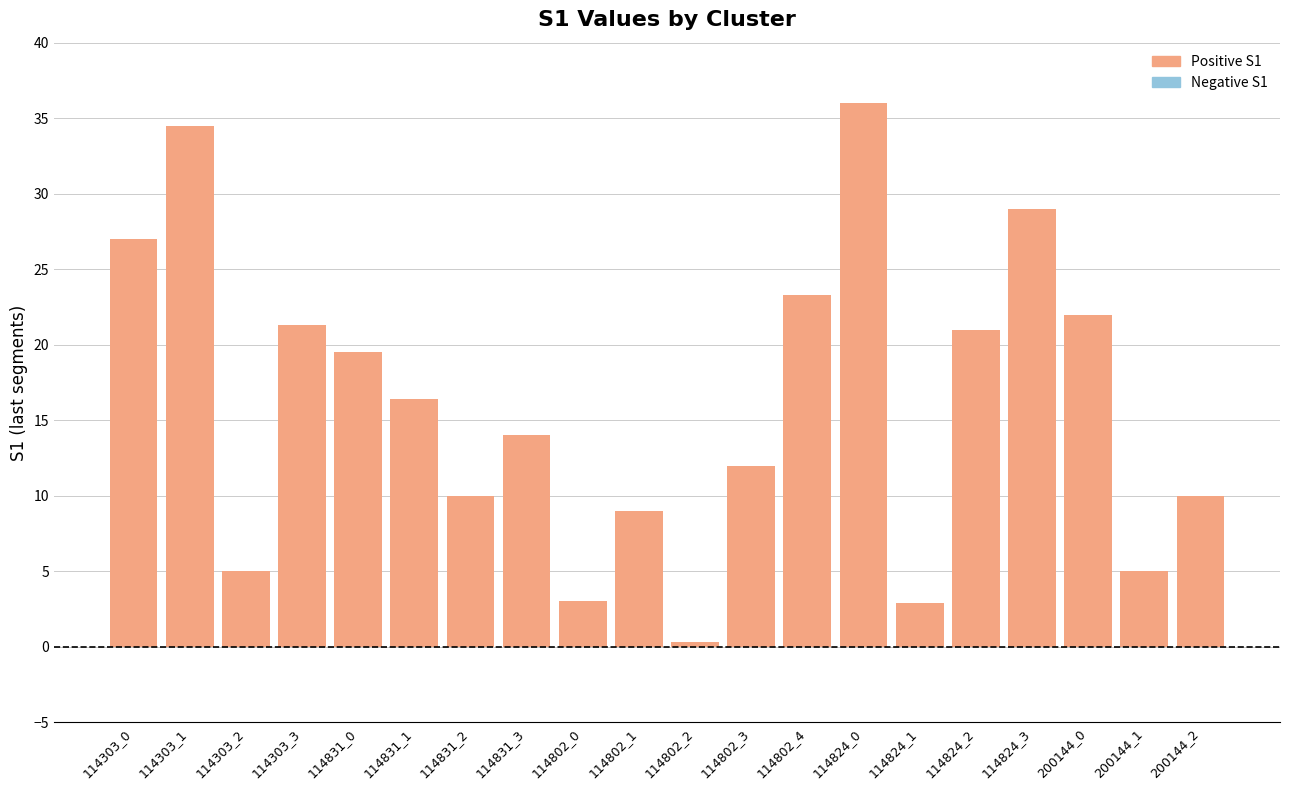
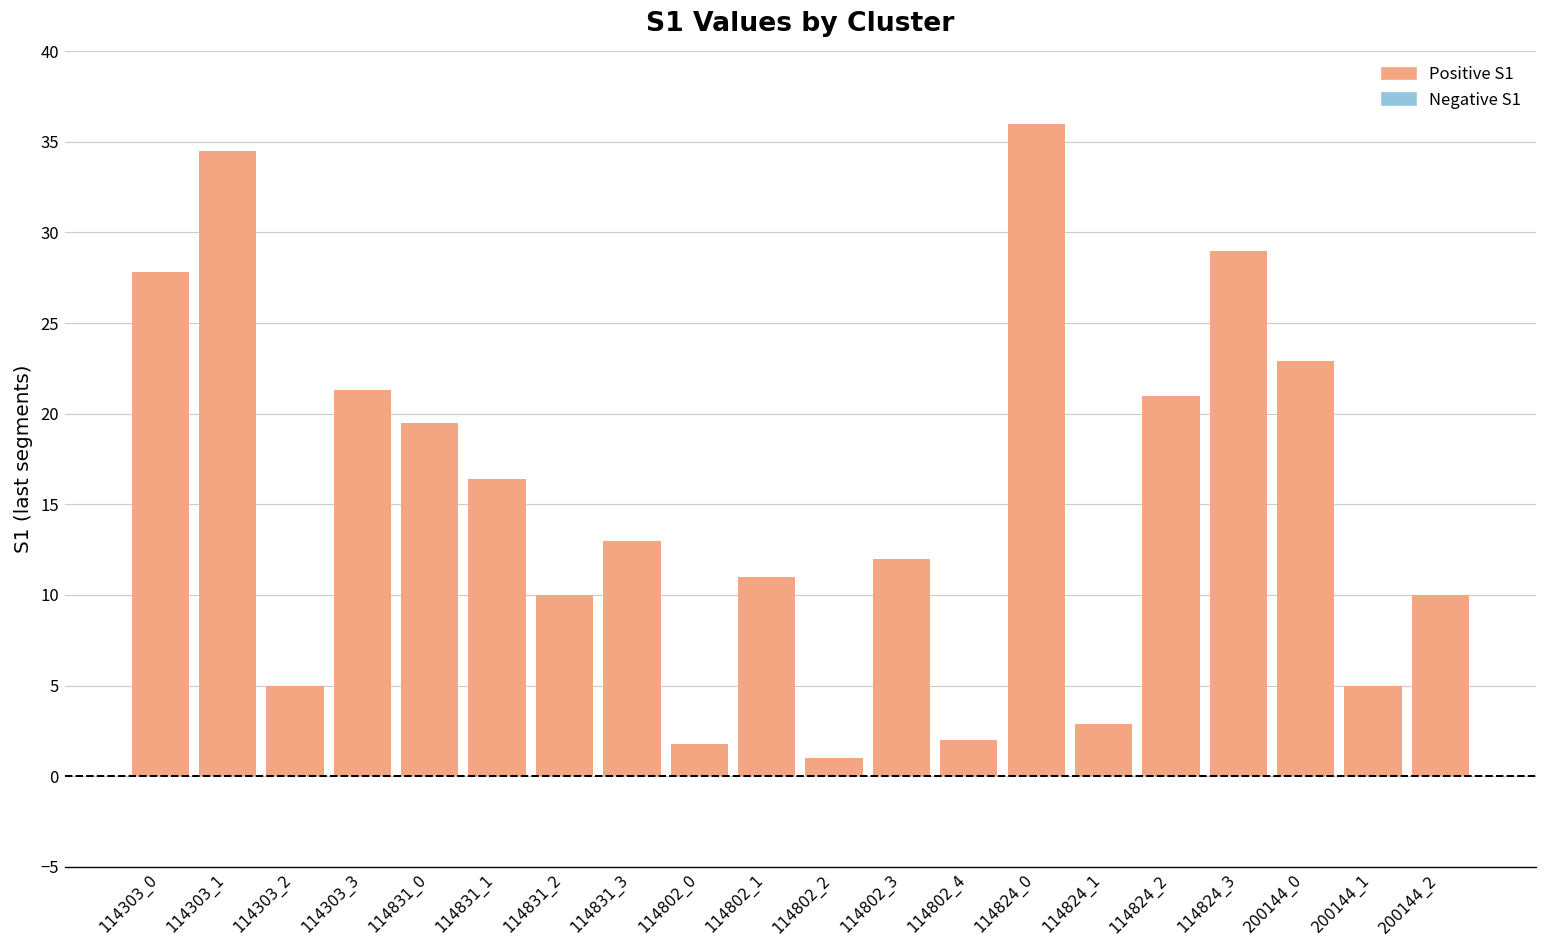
  {
-   "114303_0": 27.0,
+   "114303_0": 27.8,
    "114303_1": 34.5,
    "114303_2": 5.0,
    "114303_3": 21.3,
    "114831_0": 19.5,
    "114831_1": 16.4,
    "114831_2": 10.0,
-   "114831_3": 14,
-   "114802_0": 3.0,
-   "114802_1": 9,
-   "114802_2": 0.3,
+   "114831_3": 13,
+   "114802_0": 1.8,
+   "114802_1": 11,
+   "114802_2": 1.0,
    "114802_3": 12.0,
-   "114802_4": 23.3,
+   "114802_4": 2.0,
    "114824_0": 36.0,
    "114824_1": 2.9,
    "114824_2": 21.0,
    "114824_3": 29.0,
-   "200144_0": 22.0,
+   "200144_0": 22.9,
    "200144_1": 5.0,
    "200144_2": 10.0
  }
